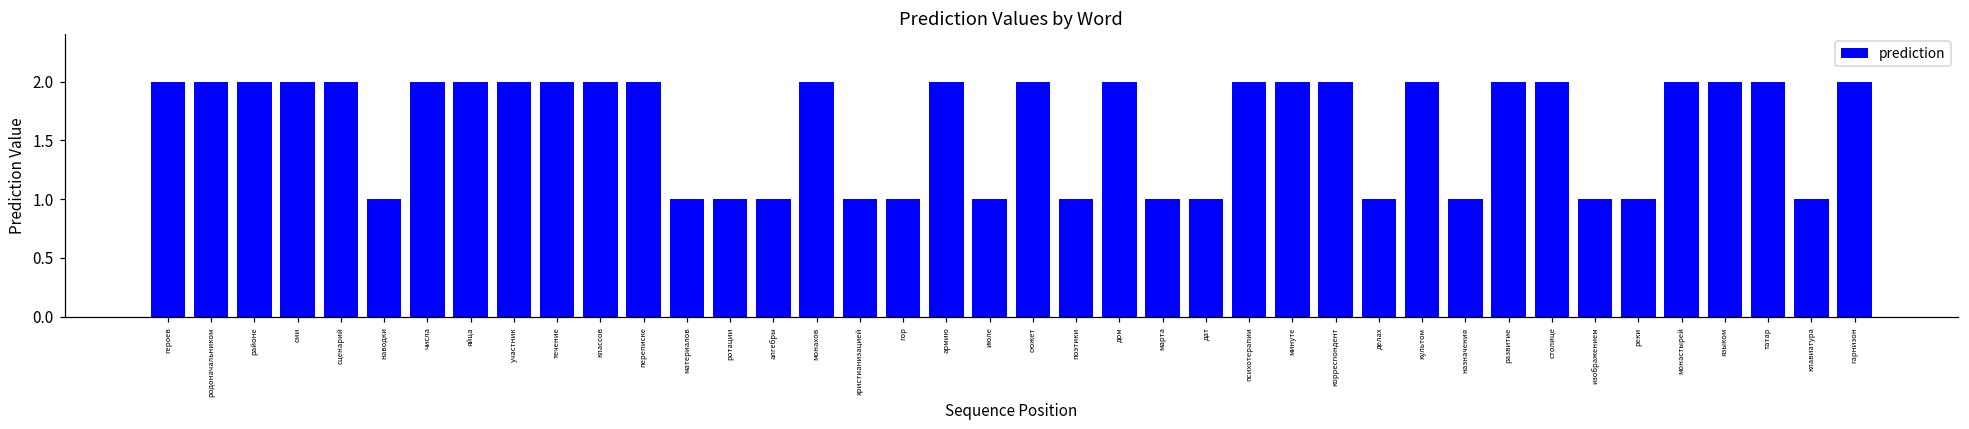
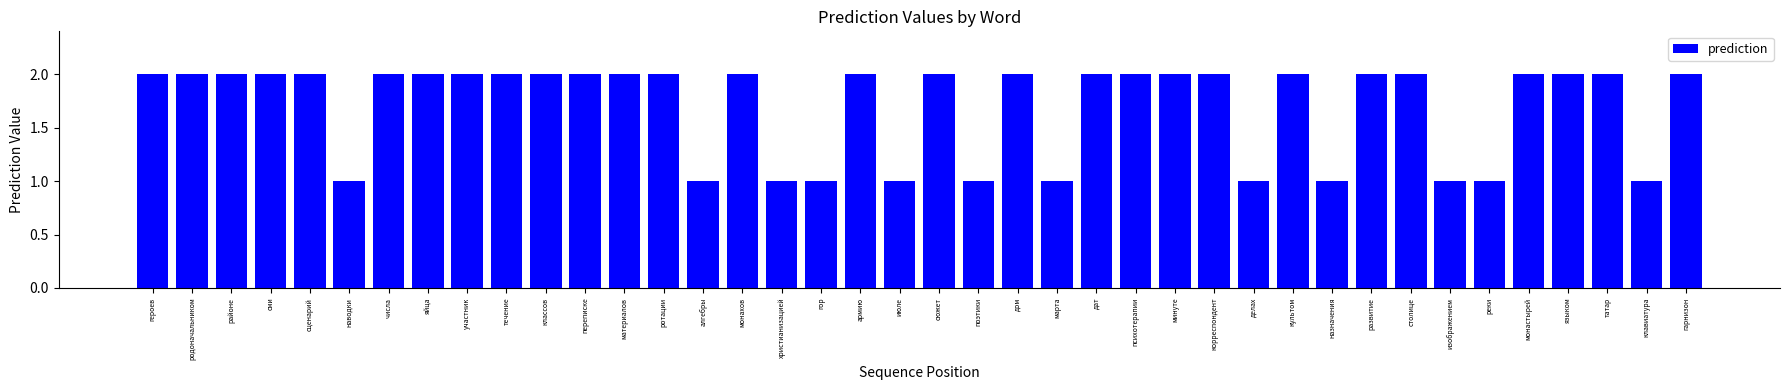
  {
    "героев": 2,
    "родоначальником": 2,
    "районе": 2,
    "сми": 2,
    "сценарий": 2,
    "наводки": 1,
    "числа": 2,
    "яйца": 2,
    "участник": 2,
    "течение": 2,
    "классов": 2,
    "переписке": 2,
-   "материалов": 1,
-   "ротации": 1,
+   "материалов": 2,
+   "ротации": 2,
    "алгебры": 1,
    "монахов": 2,
    "христианизацией": 1,
    "гор": 1,
    "армию": 2,
    "июле": 1,
    "сюжет": 2,
    "поэтики": 1,
    "дом": 2,
    "марта": 1,
-   "дат": 1,
+   "дат": 2,
    "психотерапии": 2,
    "минуте": 2,
    "корреспондент": 2,
    "делах": 1,
    "культом": 2,
    "назначения": 1,
    "развитие": 2,
    "столице": 2,
    "изображением": 1,
    "реки": 1,
    "монастырей": 2,
    "языком": 2,
    "татар": 2,
    "клавиатура": 1,
    "гарнизон": 2
  }
